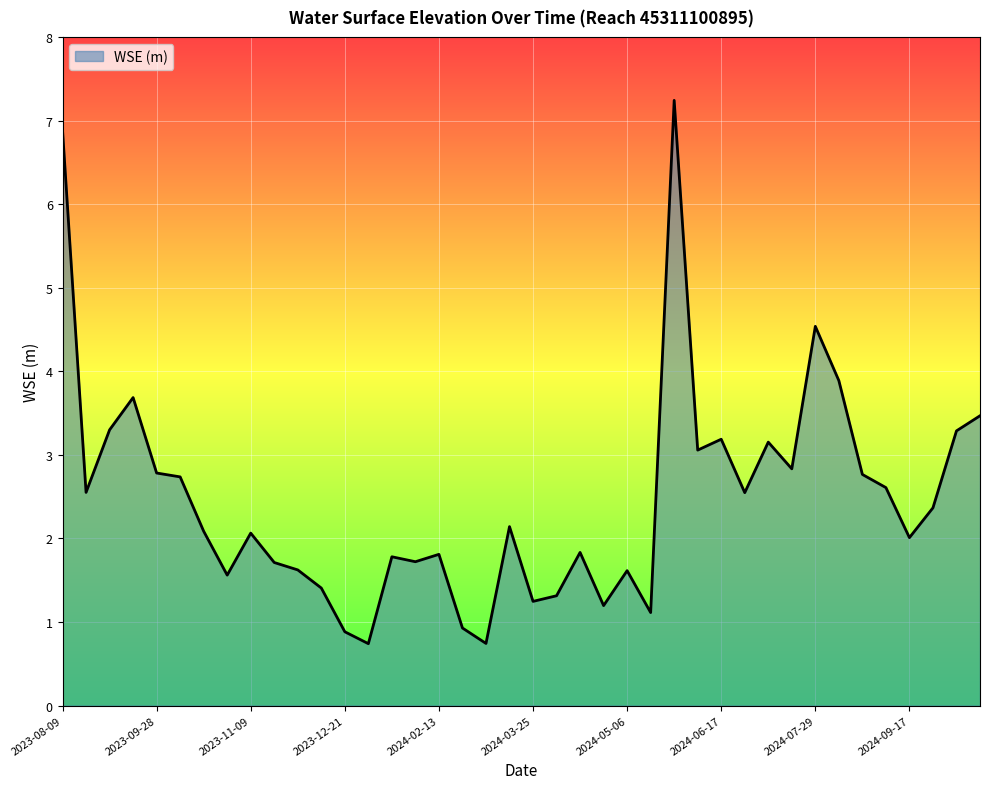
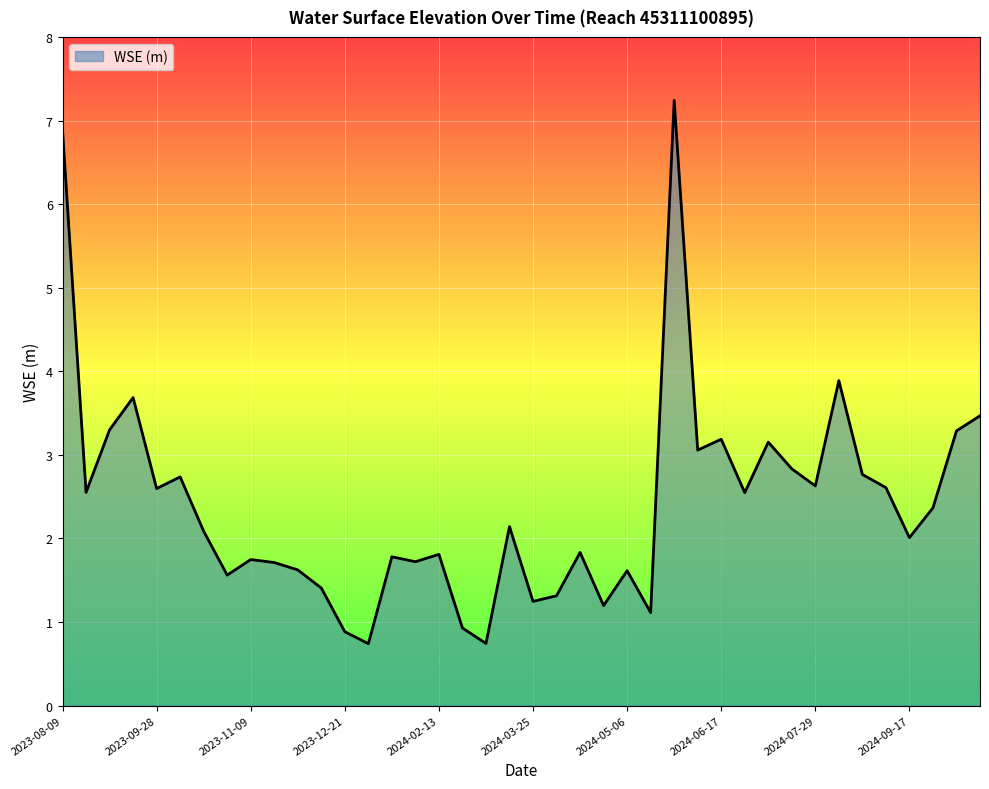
  {
    "2023-08-09": 6.9,
-   "2023-09-28": 2.8,
-   "2023-11-09": 2.1,
+   "2023-09-28": 2.6,
+   "2023-11-09": 1.7,
    "2023-12-21": 0.9,
    "2024-02-13": 1.8,
    "2024-03-25": 1.2,
    "2024-05-06": 1.6,
    "2024-06-17": 3.2,
-   "2024-07-29": 4.5,
+   "2024-07-29": 2.6,
    "2024-09-17": 2.0
  }
